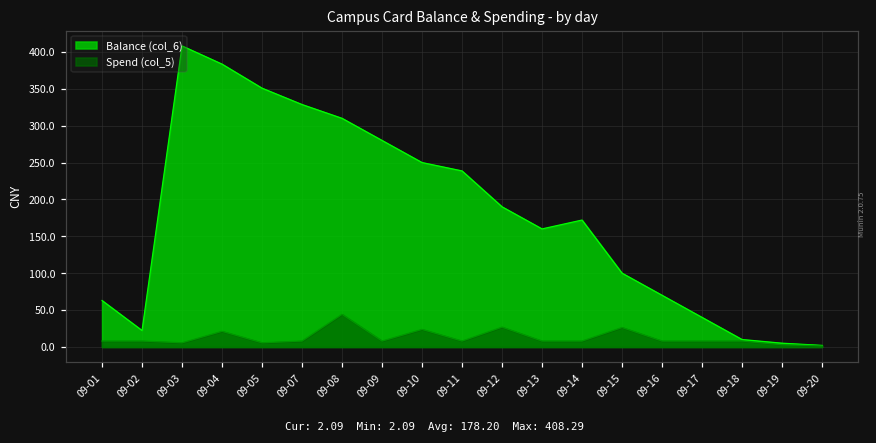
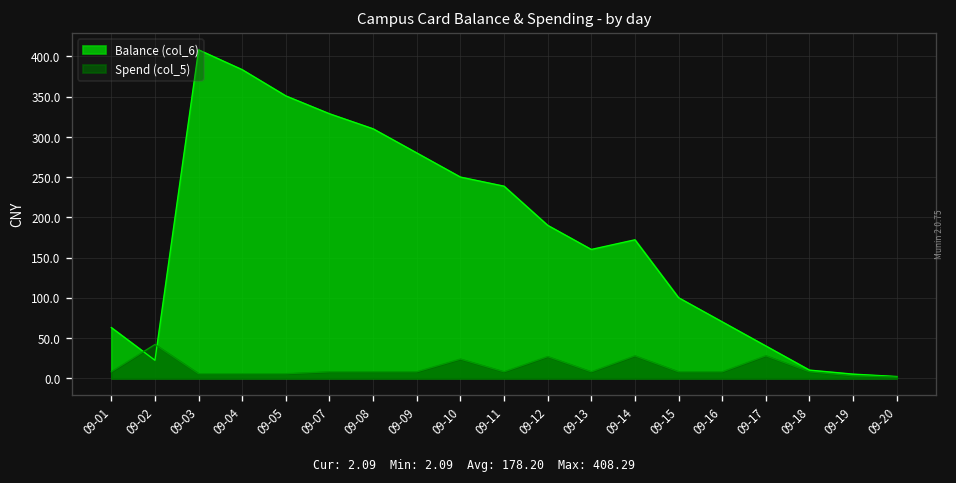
  {
    "Balance (col_6)": {
      "09-01": 60,
      "09-02": 20,
      "09-04": 380,
      "09-05": 350,
      "09-07": 330,
      "09-08": 310,
      "09-09": 280,
      "09-10": 250,
      "09-11": 240,
      "09-12": 190,
      "09-13": 160,
      "09-14": 170,
      "09-15": 100,
      "09-16": 70,
      "09-17": 40
    },
    "Spend (col_5)": {
      "09-01": 10,
-     "09-02": 10,
+     "09-02": 40,
      "09-03": 10,
-     "09-04": 20,
+     "09-04": 10,
      "09-05": 10,
      "09-07": 10,
-     "09-08": 40,
+     "09-08": 10,
      "09-09": 10,
      "09-10": 20,
      "09-11": 10,
      "09-12": 30,
      "09-13": 10,
-     "09-14": 10,
-     "09-15": 30,
+     "09-14": 30,
+     "09-15": 10,
      "09-16": 10,
-     "09-17": 10
+     "09-17": 30
    }
  }
